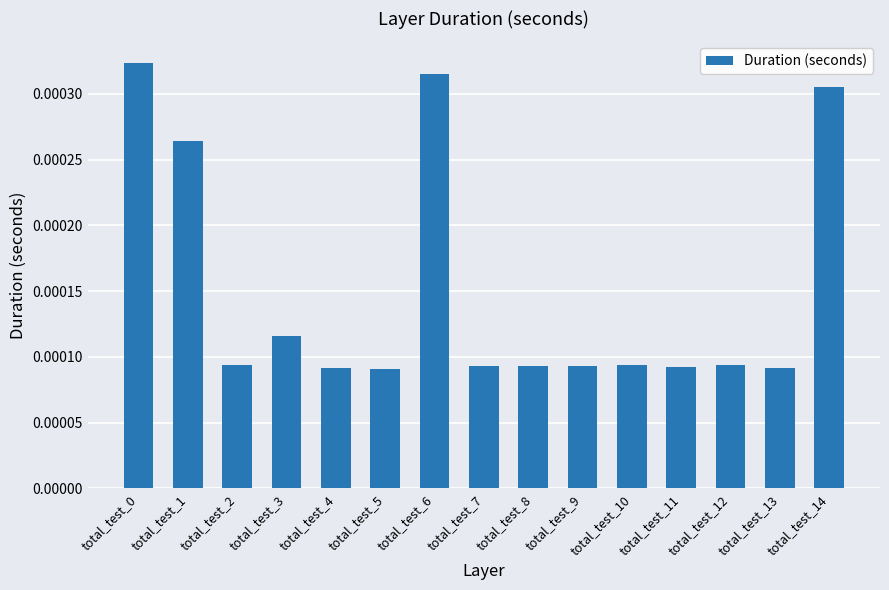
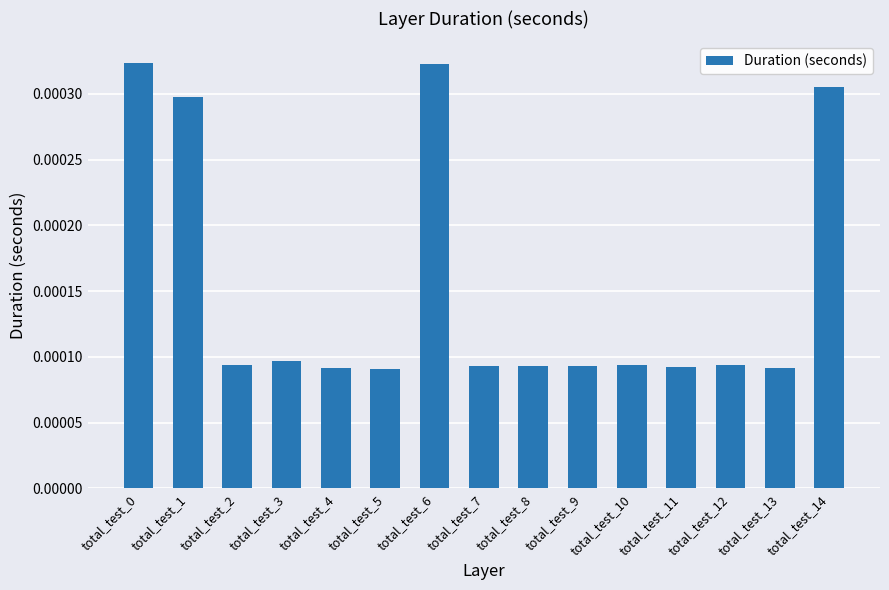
  {
    "total_test_0": 0.000324,
-   "total_test_1": 0.000264,
+   "total_test_1": 0.000297,
    "total_test_2": 0.000094,
-   "total_test_3": 0.000116,
+   "total_test_3": 0.000097,
    "total_test_4": 0.000091,
    "total_test_5": 0.000091,
-   "total_test_6": 0.000315,
+   "total_test_6": 0.000322,
    "total_test_7": 0.000093,
    "total_test_8": 0.000093,
    "total_test_9": 0.000093,
    "total_test_10": 0.000094,
    "total_test_11": 0.000093,
    "total_test_12": 0.000094,
    "total_test_13": 0.000092,
    "total_test_14": 0.000305
  }
